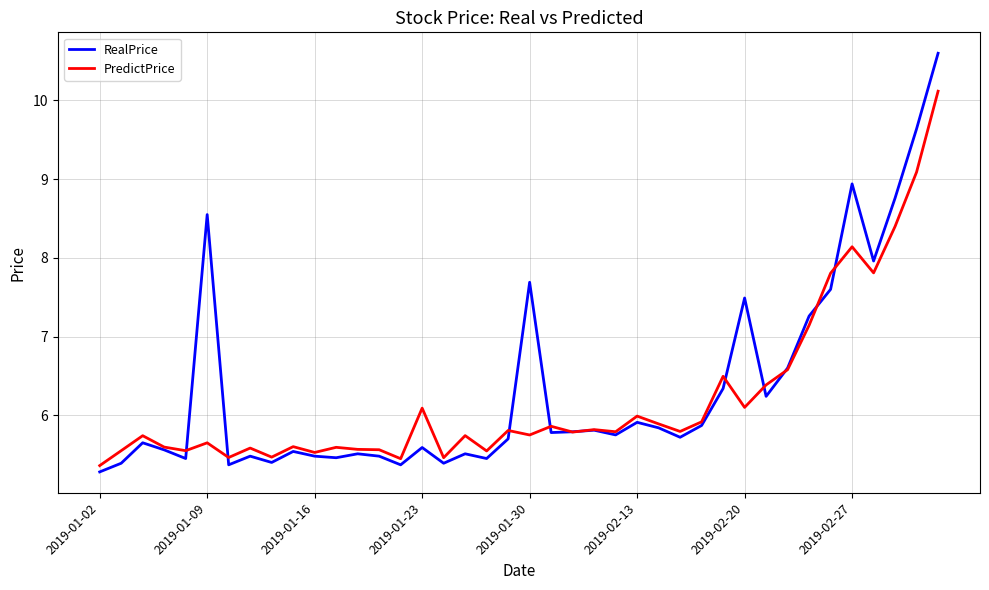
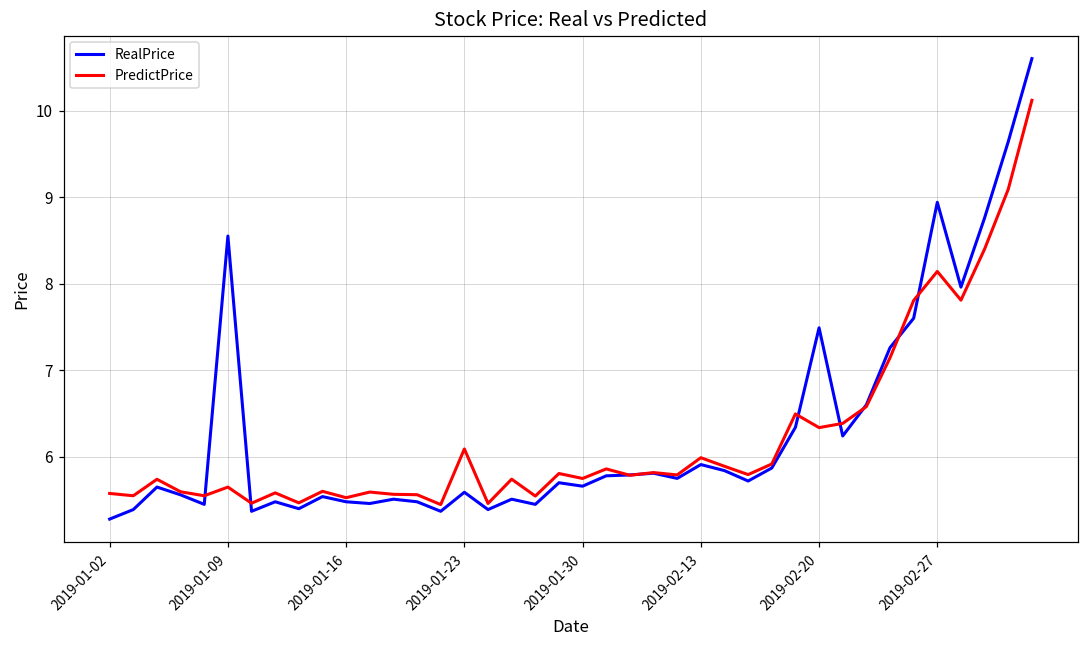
  {
    "RealPrice": {
      "2019-01-02": 5.3,
      "2019-01-09": 8.6,
      "2019-01-16": 5.5,
      "2019-01-23": 5.6,
-     "2019-01-30": 7.7,
+     "2019-01-30": 5.7,
      "2019-02-13": 5.9,
      "2019-02-20": 7.5,
      "2019-02-27": 8.9
    },
    "PredictPrice": {
-     "2019-01-02": 5.4,
+     "2019-01-02": 5.6,
      "2019-01-09": 5.6,
      "2019-01-16": 5.5,
      "2019-01-23": 6.1,
      "2019-01-30": 5.7,
      "2019-02-13": 6.0,
-     "2019-02-20": 6.1,
+     "2019-02-20": 6.3,
      "2019-02-27": 8.1
    }
  }
